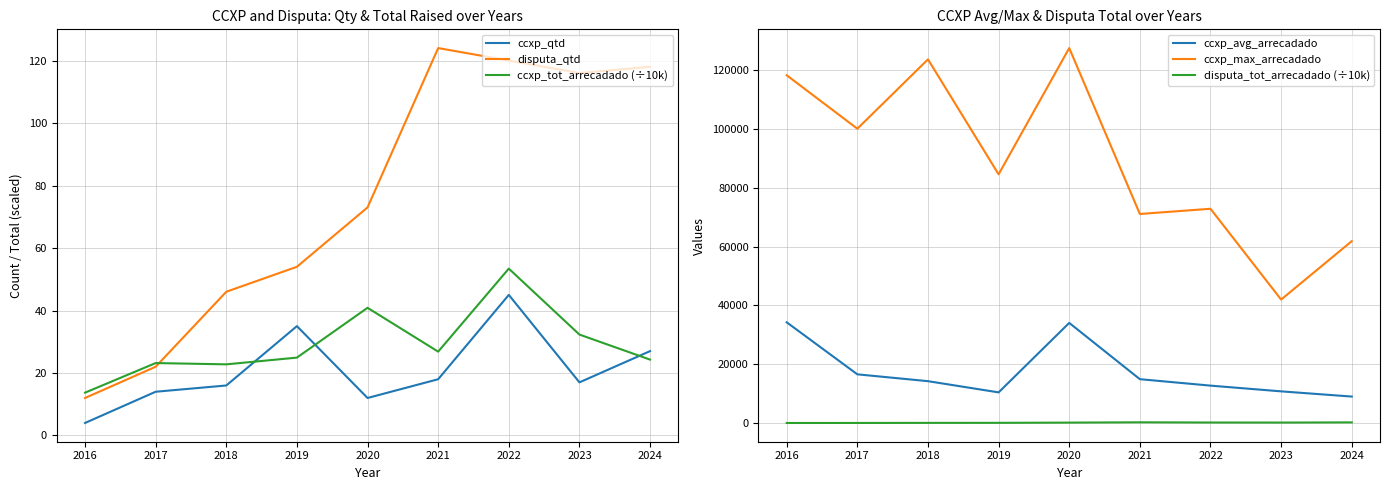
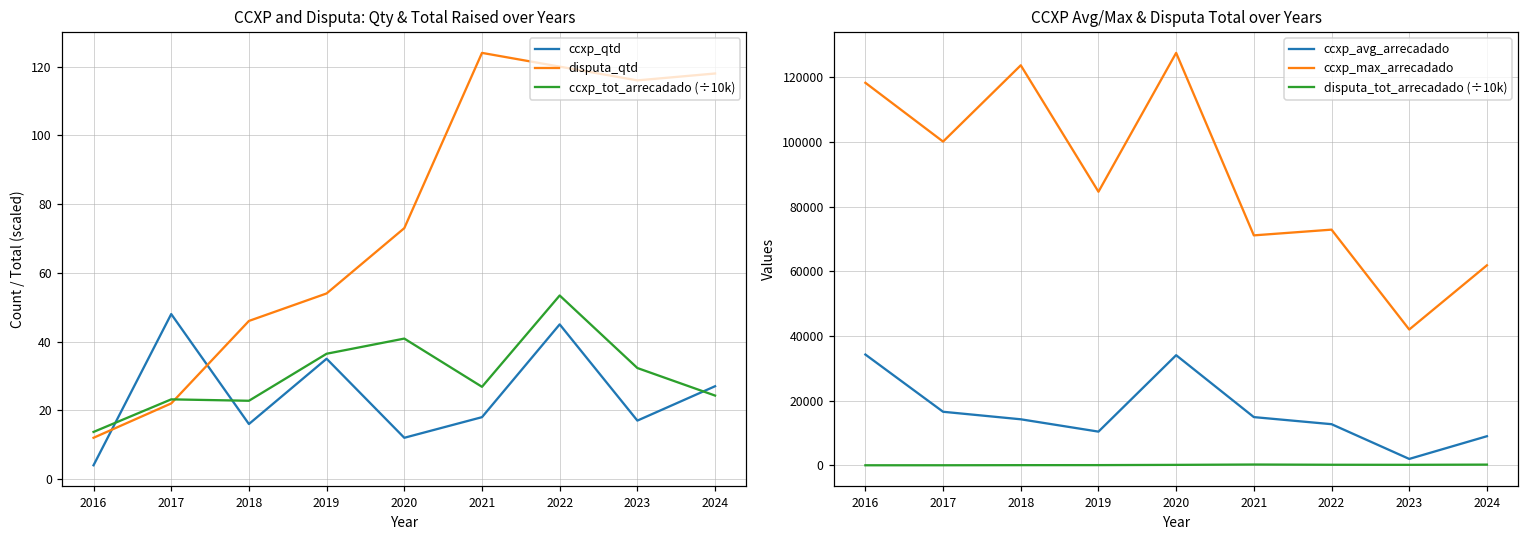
  {
    "CCXP and Disputa: Qty & Total Raised over Years": {
      "ccxp_qtd": {
        "2016": 4,
-       "2017": 14,
+       "2017": 48,
        "2018": 16,
        "2019": 35,
        "2020": 12,
        "2021": 18,
        "2022": 45,
        "2023": 17,
        "2024": 27
      },
      "disputa_qtd": {
        "2016": 12,
        "2017": 22,
        "2018": 46,
        "2019": 54,
        "2020": 73,
        "2021": 124
      },
      "ccxp_tot_arrecadado (÷10k)": {
        "2016": 14,
        "2017": 23,
        "2018": 23,
-       "2019": 25,
+       "2019": 36,
        "2020": 41,
        "2021": 27,
        "2022": 53,
        "2023": 32,
        "2024": 24
      }
    },
    "CCXP Avg/Max & Disputa Total over Years": {
      "ccxp_avg_arrecadado": {
        "2016": 34000,
        "2017": 17000,
        "2018": 14000,
        "2019": 10000,
        "2020": 34000,
        "2021": 15000,
        "2022": 13000,
-       "2023": 11000,
+       "2023": 2000,
        "2024": 9000
      },
      "ccxp_max_arrecadado": {
        "2016": 118000,
        "2017": 100000,
        "2018": 124000,
        "2019": 85000,
        "2020": 128000,
        "2021": 71000,
        "2022": 73000,
        "2023": 42000,
        "2024": 62000
      },
      "disputa_tot_arrecadado (÷10k)": {
        "2016": 0,
        "2017": 0,
        "2018": 0,
        "2019": 0,
        "2020": 0,
        "2021": 0,
        "2022": 0,
        "2023": 0,
        "2024": 0
      }
    }
  }
